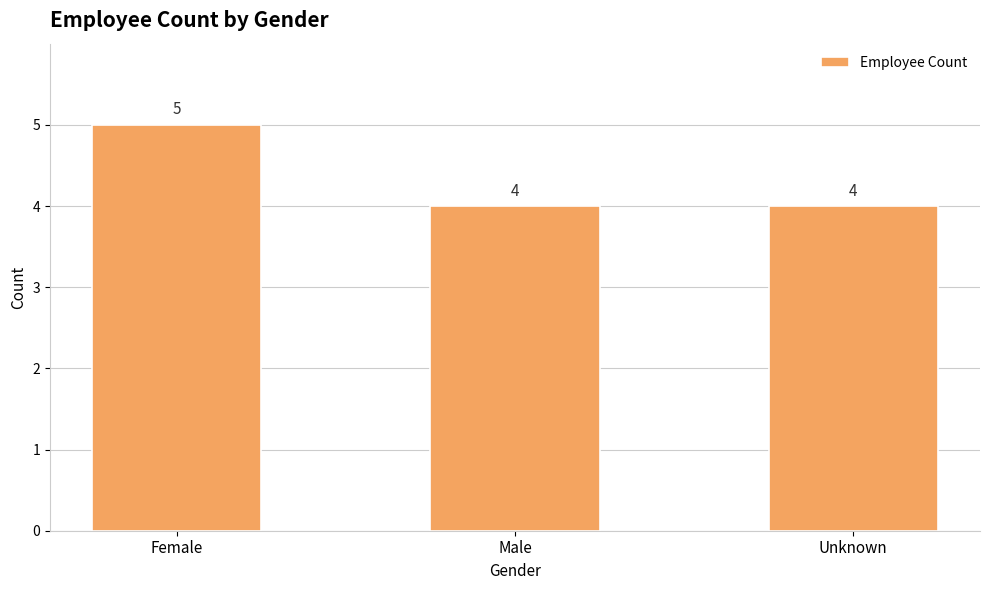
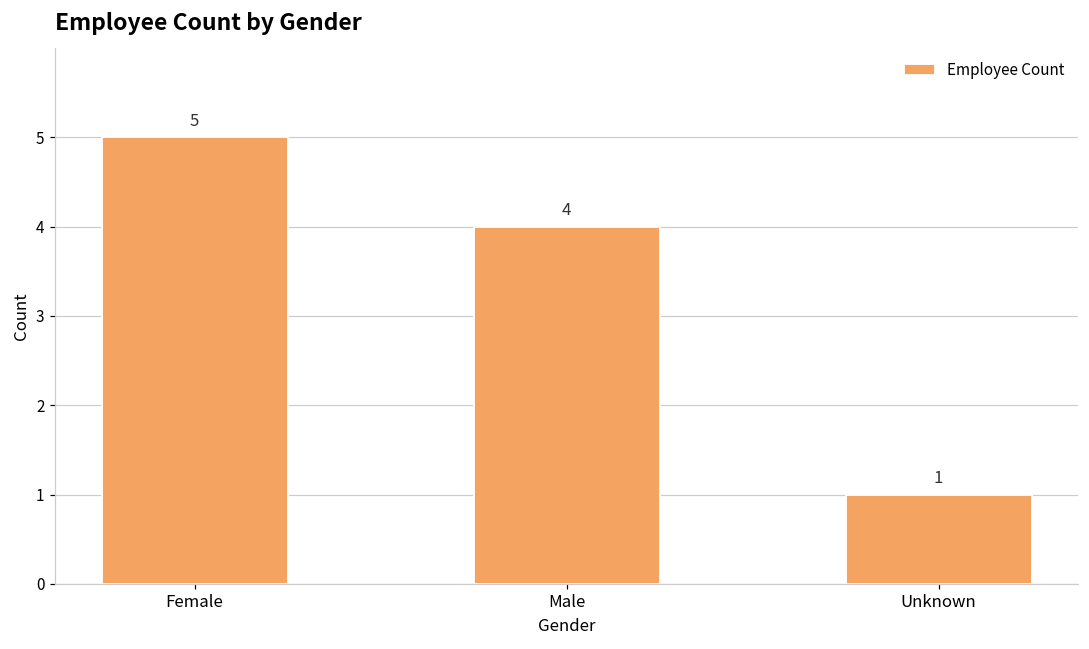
  {
    "Female": 5,
    "Male": 4,
-   "Unknown": 4
+   "Unknown": 1
  }
